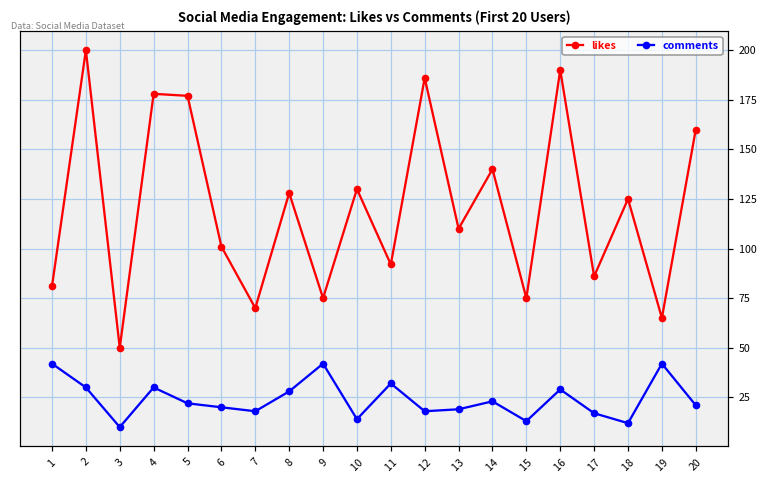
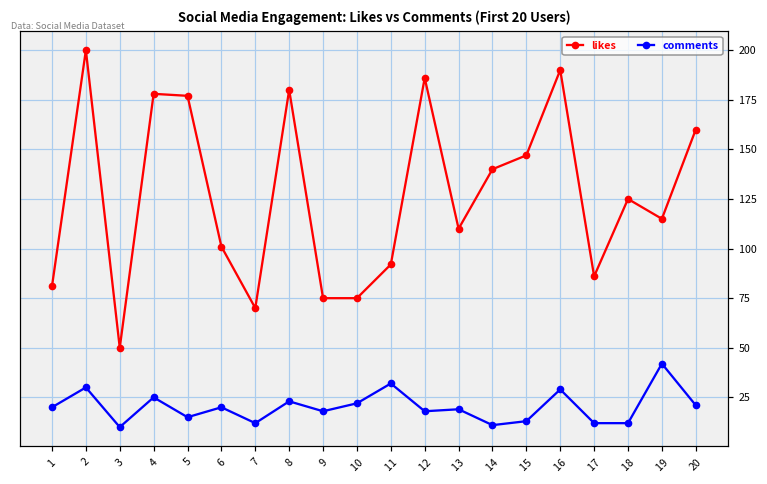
  {
    "likes": {
      "1": 81,
      "2": 200,
      "3": 50,
      "4": 178,
      "5": 177,
      "6": 101,
      "7": 70,
-     "8": 128,
+     "8": 180,
      "9": 75,
-     "10": 130,
+     "10": 75,
      "11": 92,
      "12": 186,
      "13": 110,
      "14": 140,
-     "15": 75,
+     "15": 147,
      "16": 190,
      "17": 86,
      "18": 125,
-     "19": 65,
+     "19": 115,
      "20": 160
    },
    "comments": {
-     "1": 42,
+     "1": 20,
      "2": 30,
      "3": 10,
-     "4": 30,
-     "5": 22,
+     "4": 25,
+     "5": 15,
      "6": 20,
-     "7": 18,
-     "8": 28,
-     "9": 42,
-     "10": 14,
+     "7": 12,
+     "8": 23,
+     "9": 18,
+     "10": 22,
      "11": 32,
      "12": 18,
      "13": 19,
-     "14": 23,
+     "14": 11,
      "15": 13,
      "16": 29,
-     "17": 17,
+     "17": 12,
      "18": 12,
      "19": 42,
      "20": 21
    }
  }
